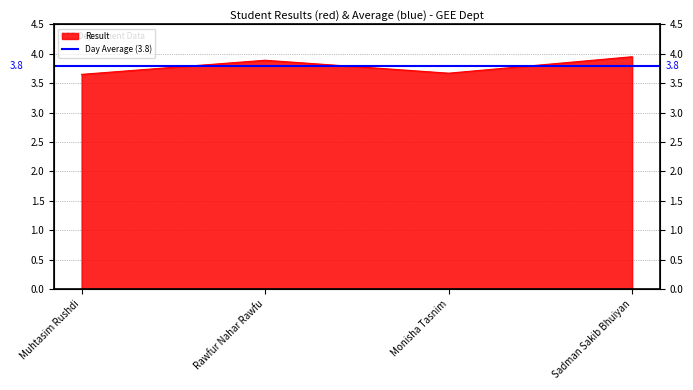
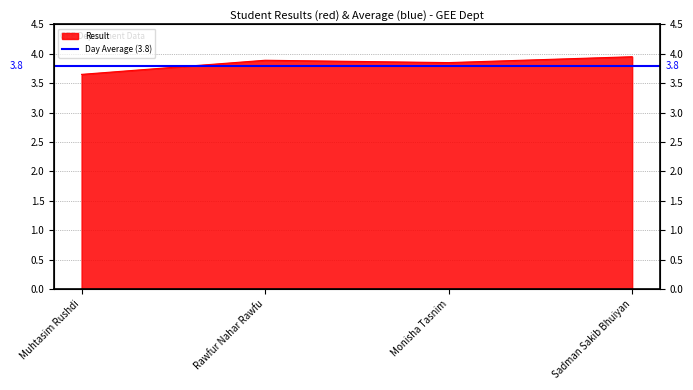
  {
    "Muhtasim Rushdi": 3.7,
    "Rawfur Nahar Rawfu": 3.9,
-   "Monisha Tasnim": 3.7,
+   "Monisha Tasnim": 3.9,
    "Sadman Sakib Bhuiyan": 4.0
  }
